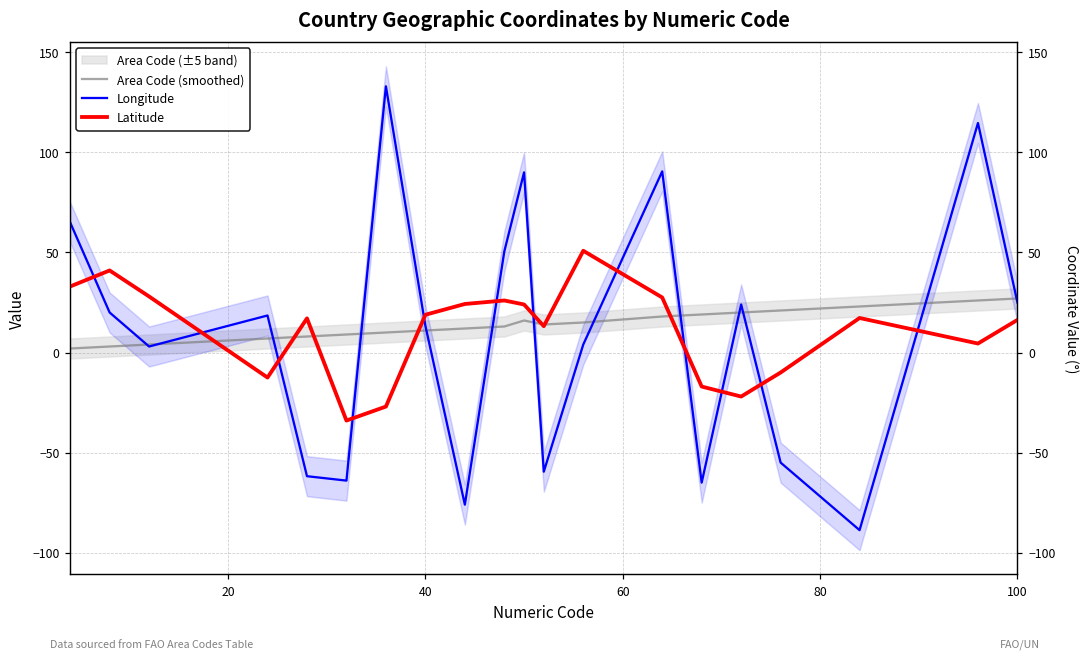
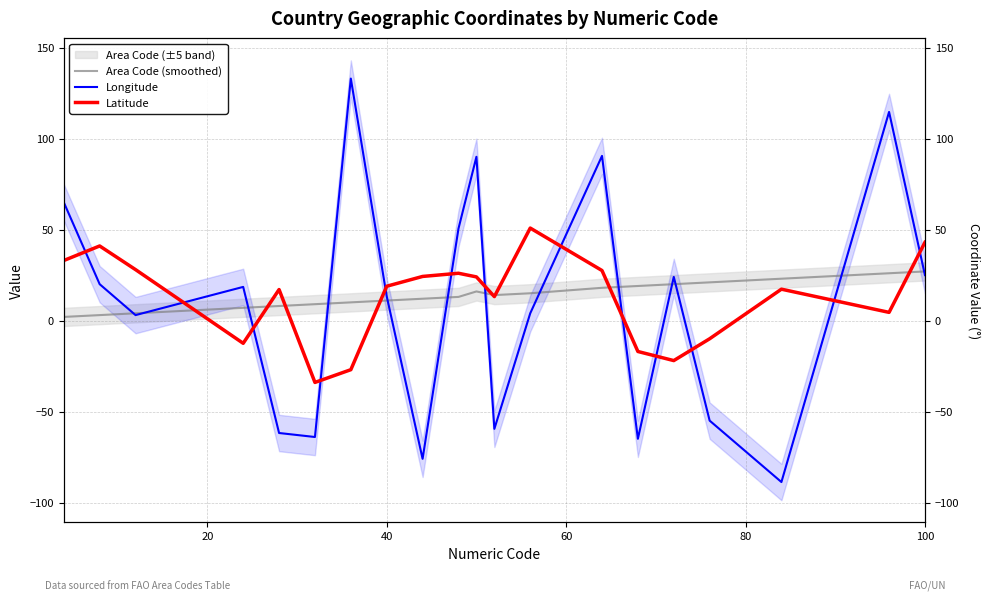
  {
    "Area Code (smoothed)": {
      "40": 11,
      "100": 27
    },
    "Latitude": {
      "40": 19,
-     "100": 16
+     "100": 43
    }
  }
